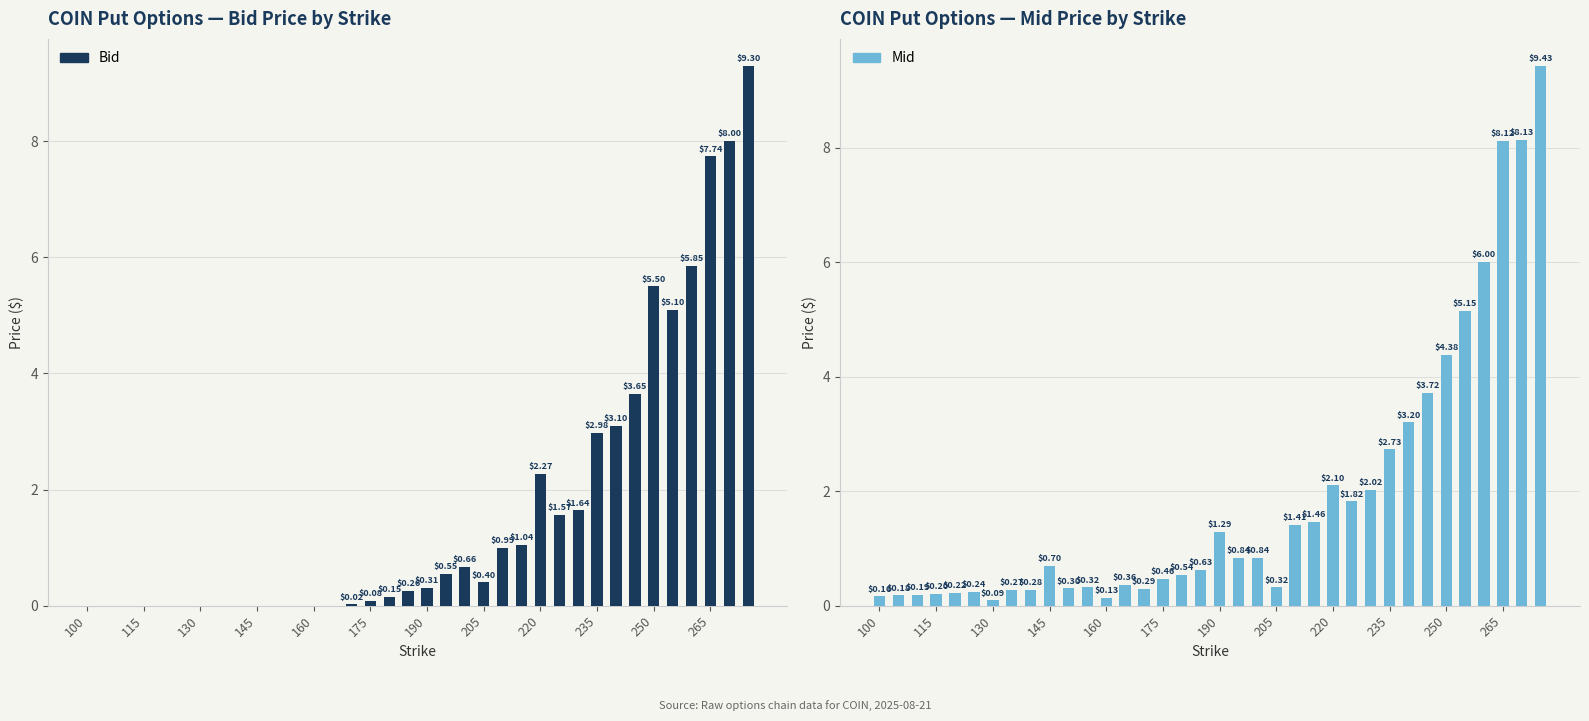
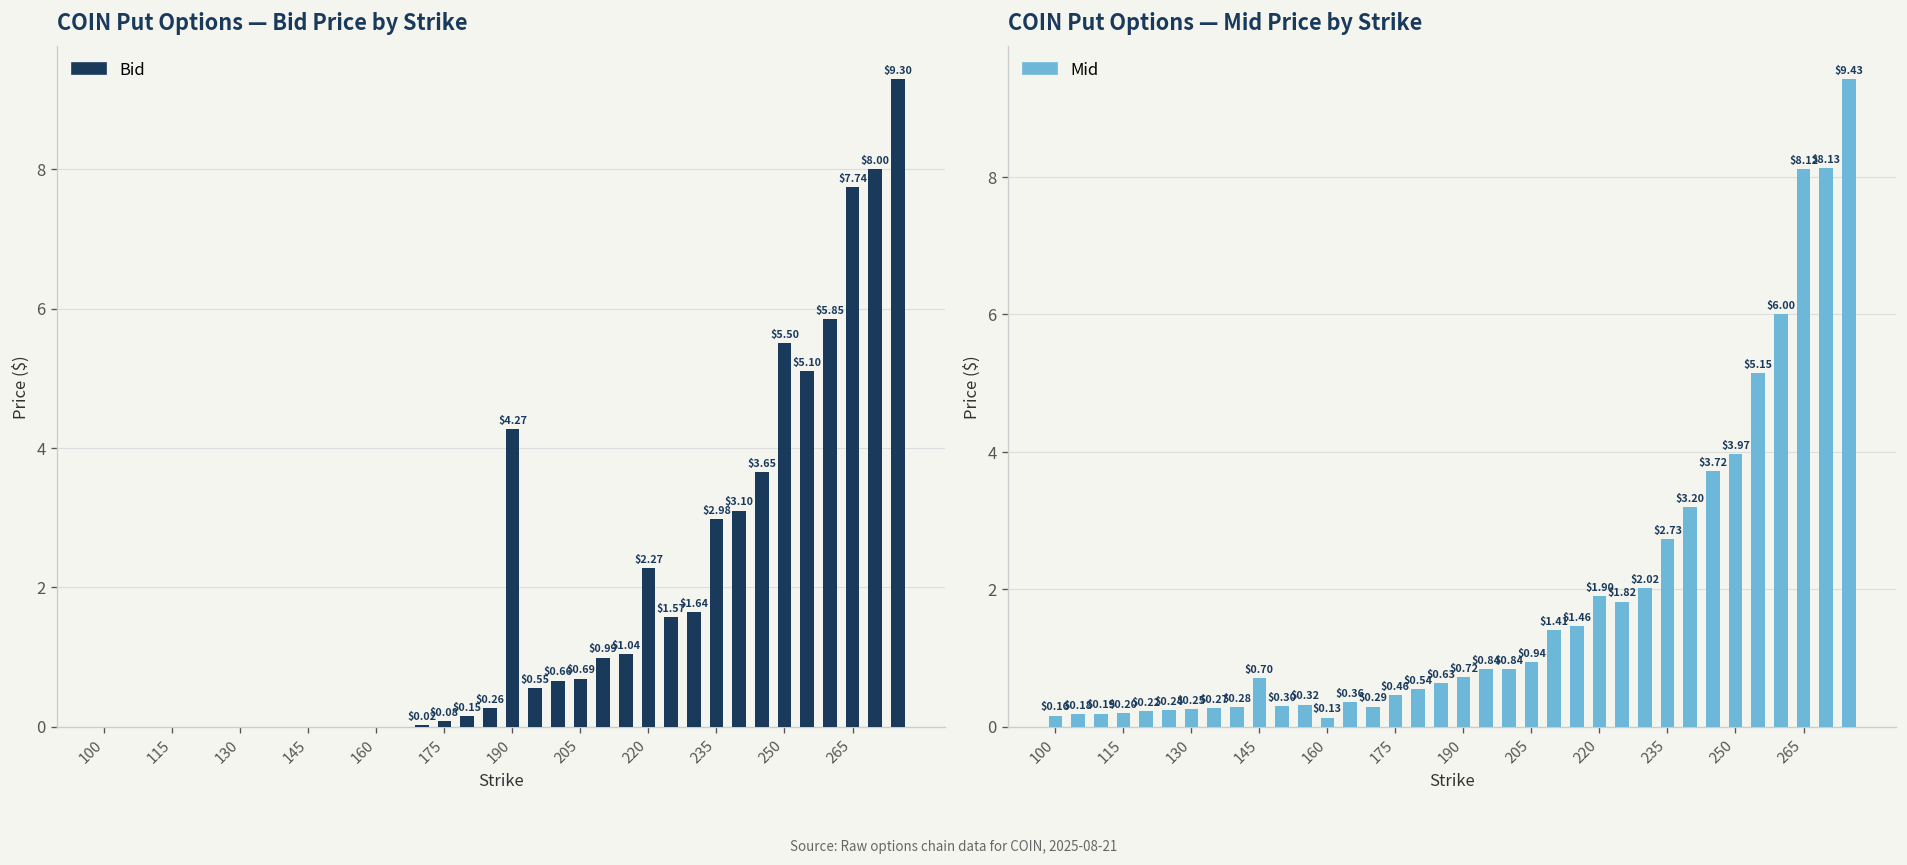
  {
    "COIN Put Options — Bid Price by Strike": {
      "175": "$0.08",
-     "190": "$0.31",
-     "205": "$0.40",
+     "190": "$4.27",
+     "205": "$0.69",
      "220": "$2.27",
      "235": "$2.98",
      "250": "$5.50",
      "265": "$7.74"
    },
    "COIN Put Options — Mid Price by Strike": {
-     "130": "$0.09",
+     "130": "$0.25",
      "145": "$0.70",
      "160": "$0.13",
      "175": "$0.46",
-     "190": "$1.29",
-     "205": "$0.32",
-     "220": "$2.10",
+     "190": "$0.72",
+     "205": "$0.94",
+     "220": "$1.90",
      "235": "$2.73",
-     "250": "$4.38"
+     "250": "$3.97"
    }
  }
